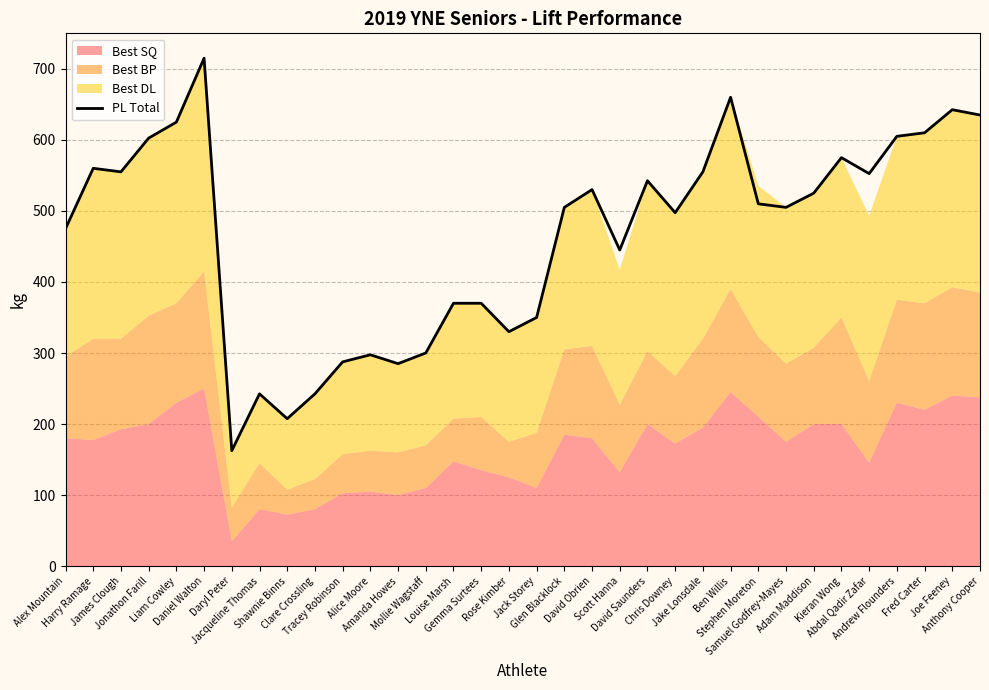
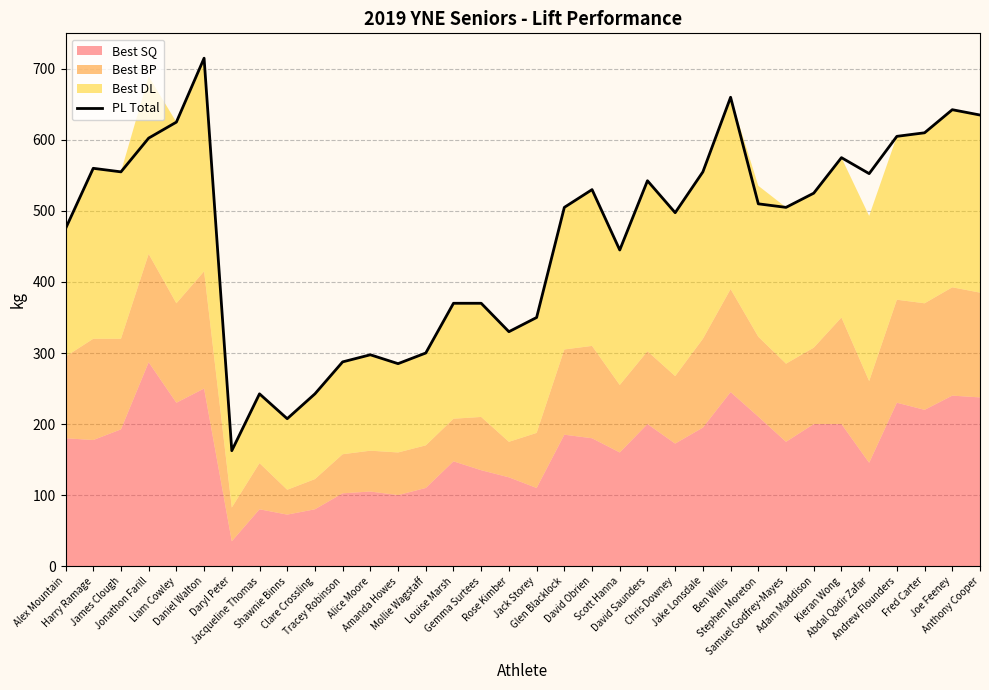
  {
    "Best SQ": {
      "Alex Mountain": 180,
      "Harry Ramage": 180,
      "James Clough": 190,
-     "Jonathon Farill": 200,
+     "Jonathon Farill": 290,
      "Liam Cowley": 230,
      "Daniel Walton": 250,
      "Daryl Peter": 40,
      "Jacqueline Thomas": 80,
      "Shawnie Binns": 70,
      "Clare Crossling": 80,
      "Tracey Robinson": 100,
      "Alice Moore": 110,
      "Amanda Howes": 100,
      "Mollie Wagstaff": 110,
      "Louise Marsh": 150,
      "Gemma Surtees": 140,
      "Rose Kimber": 130,
      "Jack Storey": 110,
      "Glen Blacklock": 190,
      "David Obrien": 180,
-     "Scott Hanna": 130,
+     "Scott Hanna": 160,
      "David Saunders": 200,
      "Chris Downey": 170,
      "Jake Lonsdale": 200,
      "Ben Willis": 250,
      "Stephen Moreton": 210,
      "Samuel Godfrey-Mayes": 180,
      "Adam Maddison": 200,
      "Kieran Wong": 200,
      "Abdal Qadir Zafar": 150,
      "Andrew Flounders": 230,
      "Fred Carter": 220,
      "Joe Feeney": 240,
      "Anthony Cooper": 240
    },
    "PL Total": {
      "Stephen Moreton": 510,
      "Abdal Qadir Zafar": 550
    }
  }
